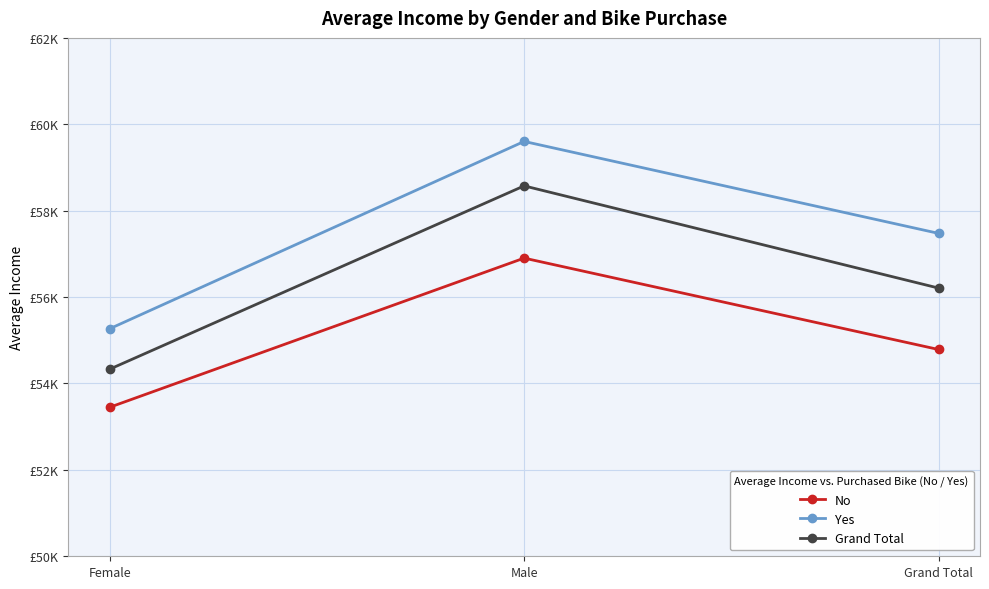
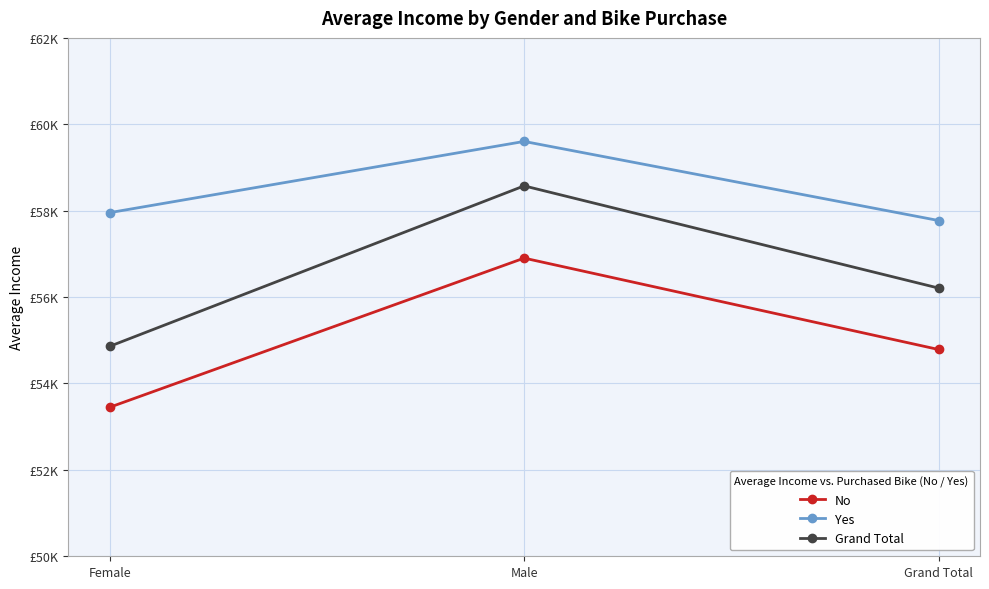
  {
    "No": {
      "Female": "£53400",
      "Male": "£56900",
      "Grand Total": "£54800"
    },
    "Yes": {
-     "Female": "£55300",
+     "Female": "£58000",
      "Male": "£59600",
-     "Grand Total": "£57500"
+     "Grand Total": "£57800"
    },
    "Grand Total": {
-     "Female": "£54300",
+     "Female": "£54900",
      "Male": "£58600",
      "Grand Total": "£56200"
    }
  }
